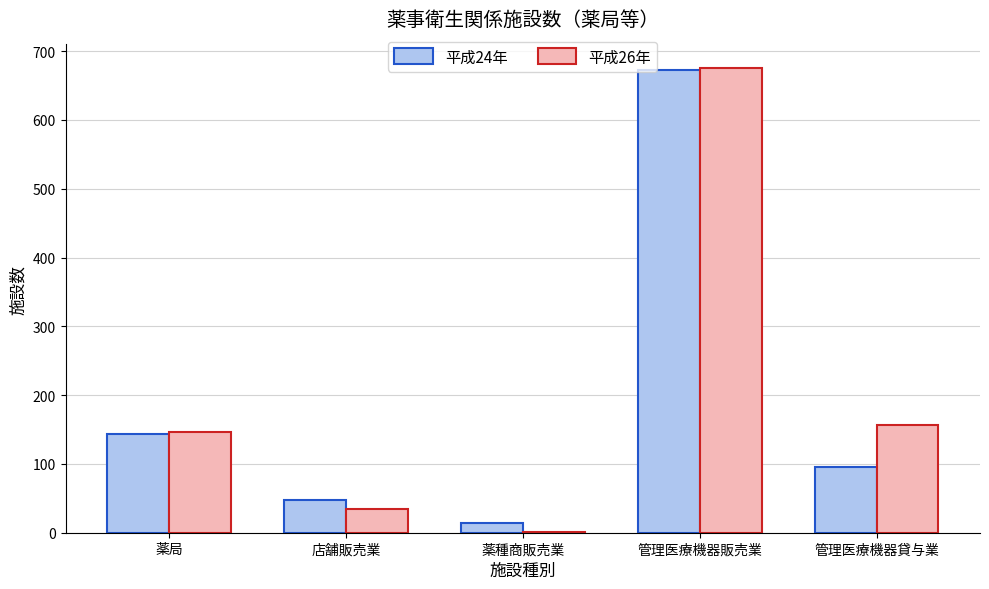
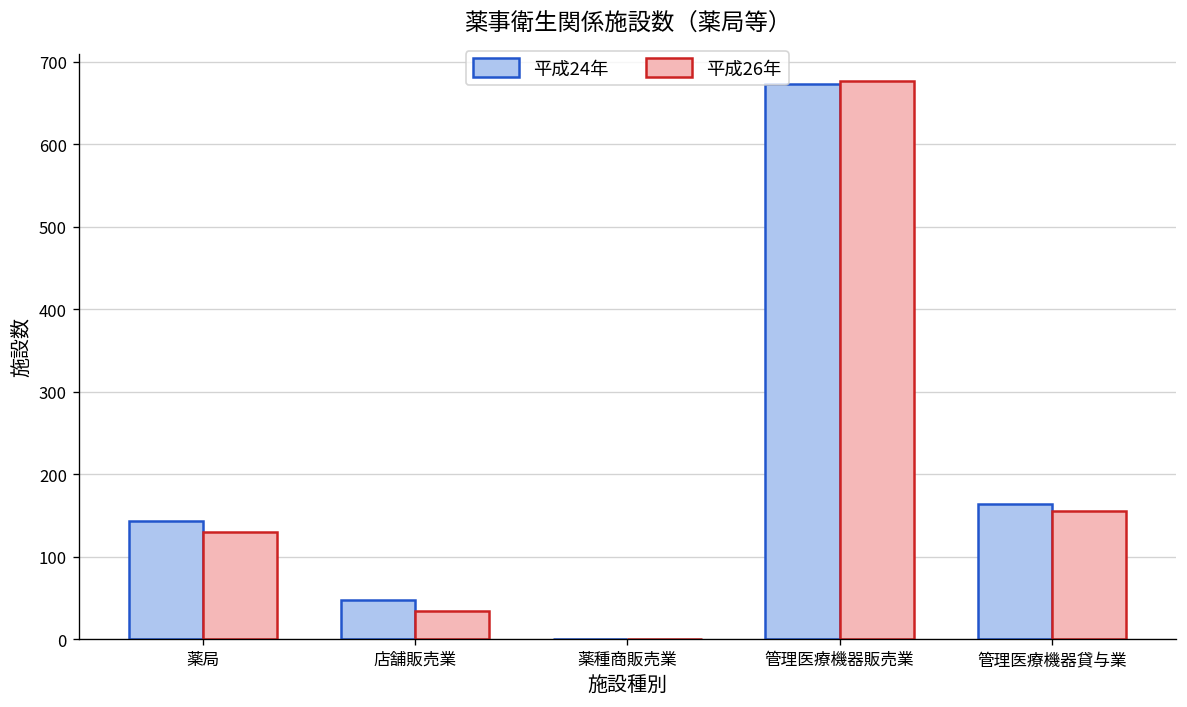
  {
    "平成24年": {
      "薬局": 140,
      "店舗販売業": 50,
-     "薬種商販売業": 10,
+     "薬種商販売業": 0,
      "管理医療機器販売業": 670,
-     "管理医療機器貸与業": 100
+     "管理医療機器貸与業": 160
    },
    "平成26年": {
-     "薬局": 150,
+     "薬局": 130,
      "店舗販売業": 40,
      "管理医療機器販売業": 680,
      "管理医療機器貸与業": 160
    }
  }
